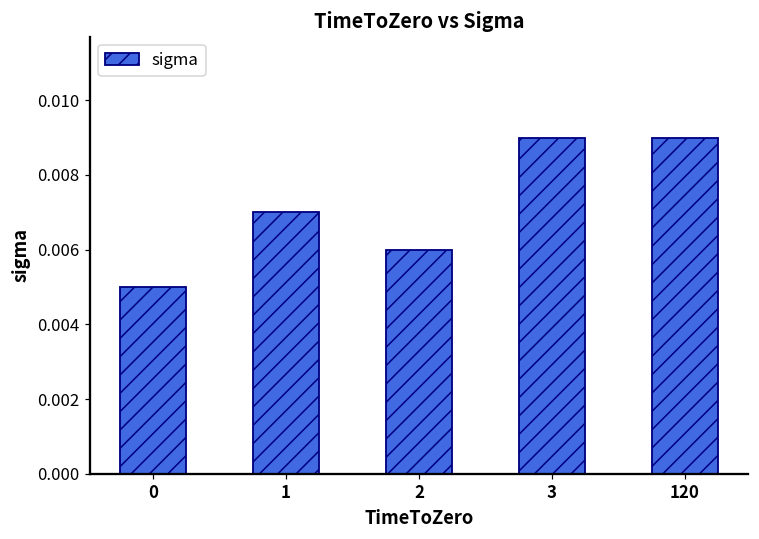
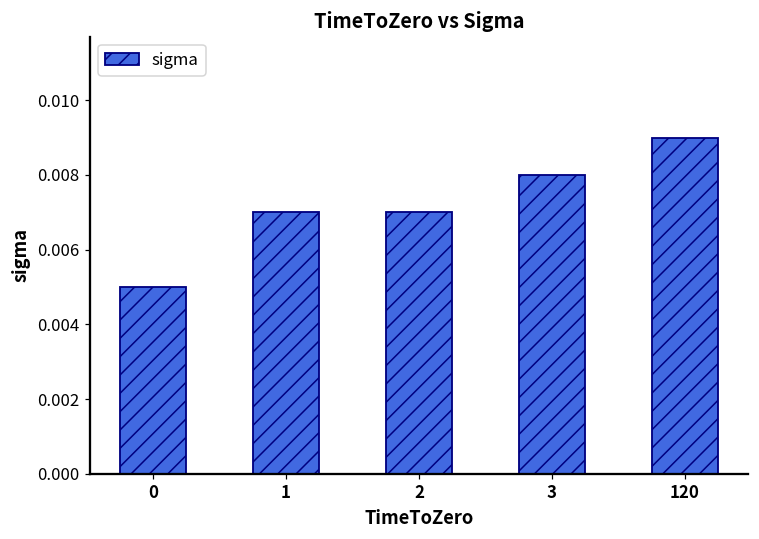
  {
    "0": 0.005,
    "1": 0.007,
-   "2": 0.006,
-   "3": 0.009,
+   "2": 0.007,
+   "3": 0.008,
    "120": 0.009
  }
